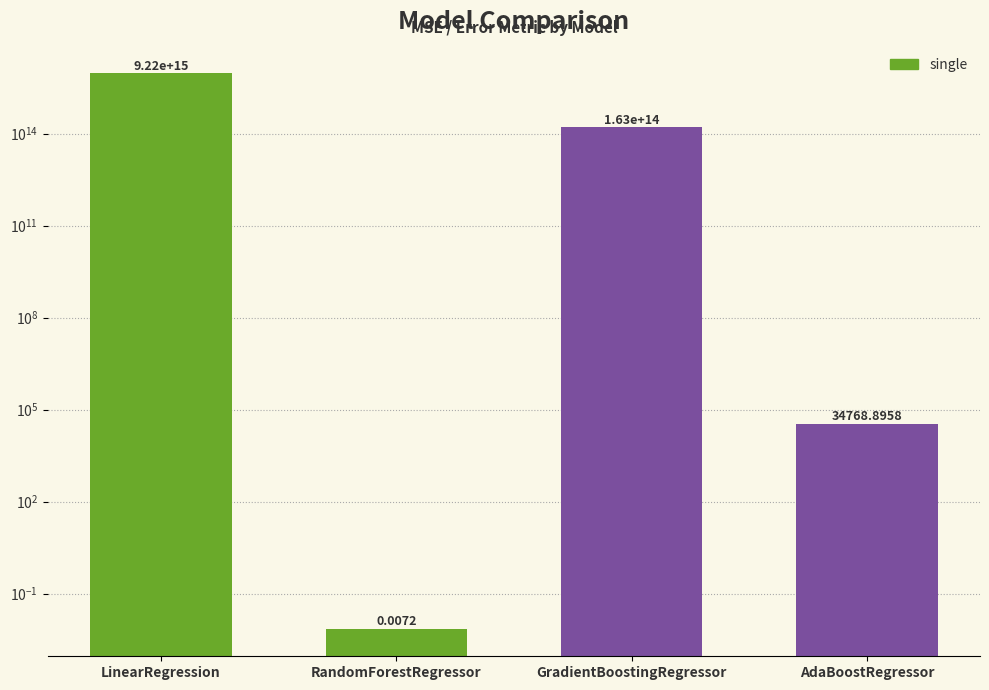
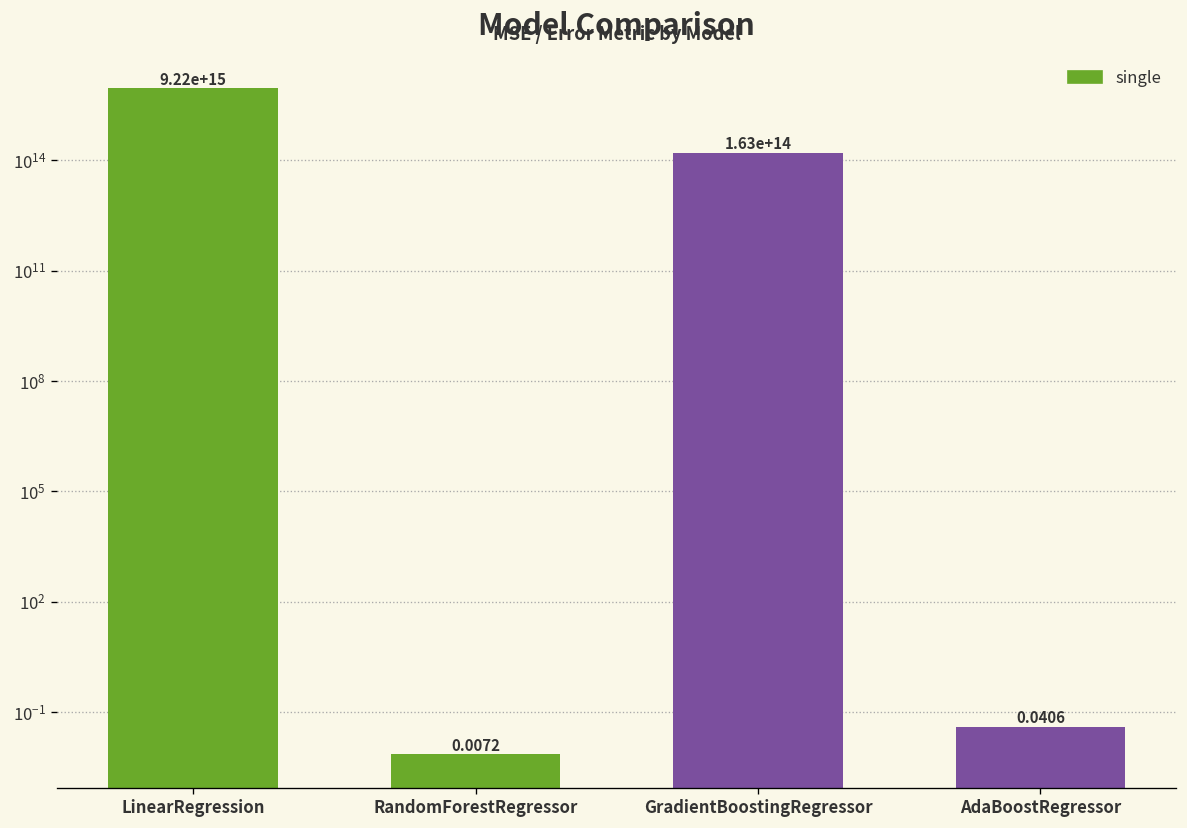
  {
    "RandomForestRegressor": 0.0072,
-   "AdaBoostRegressor": 34768.8958
+   "AdaBoostRegressor": 0.0406
  }
